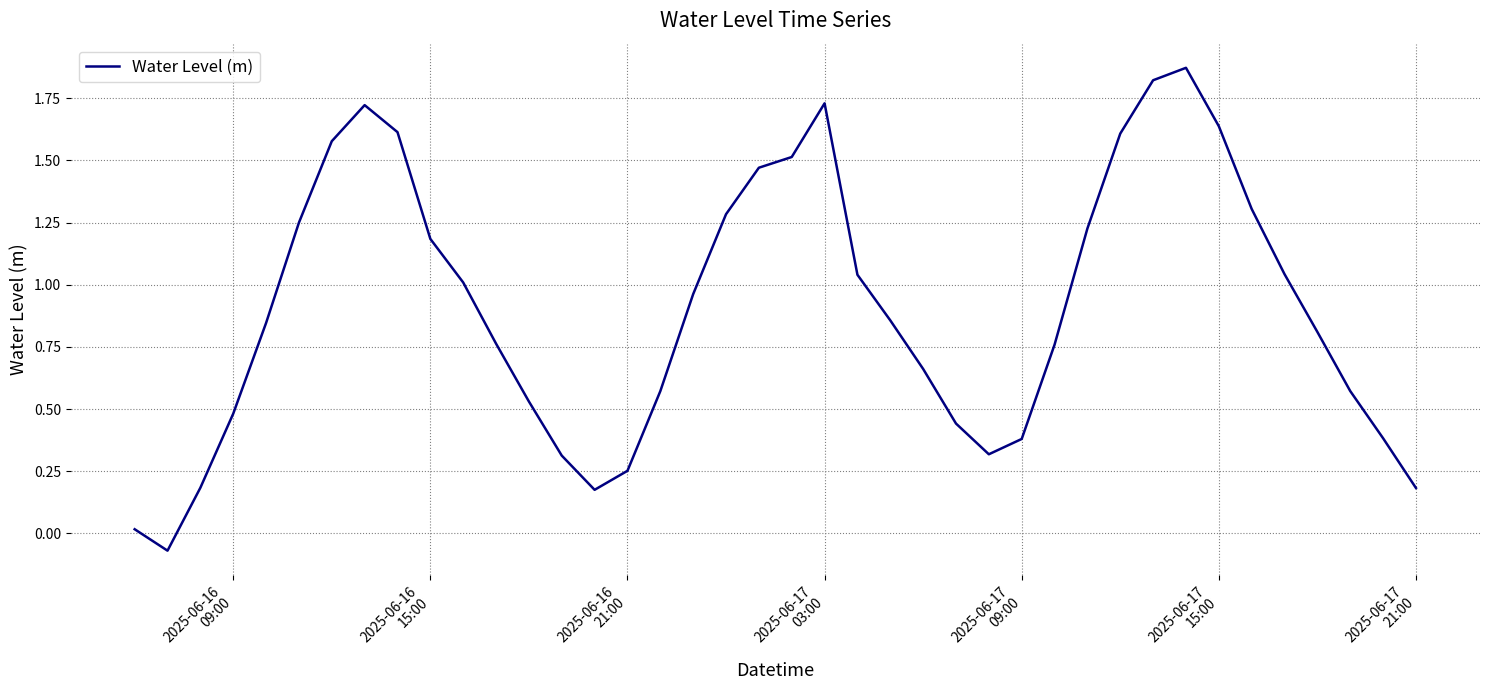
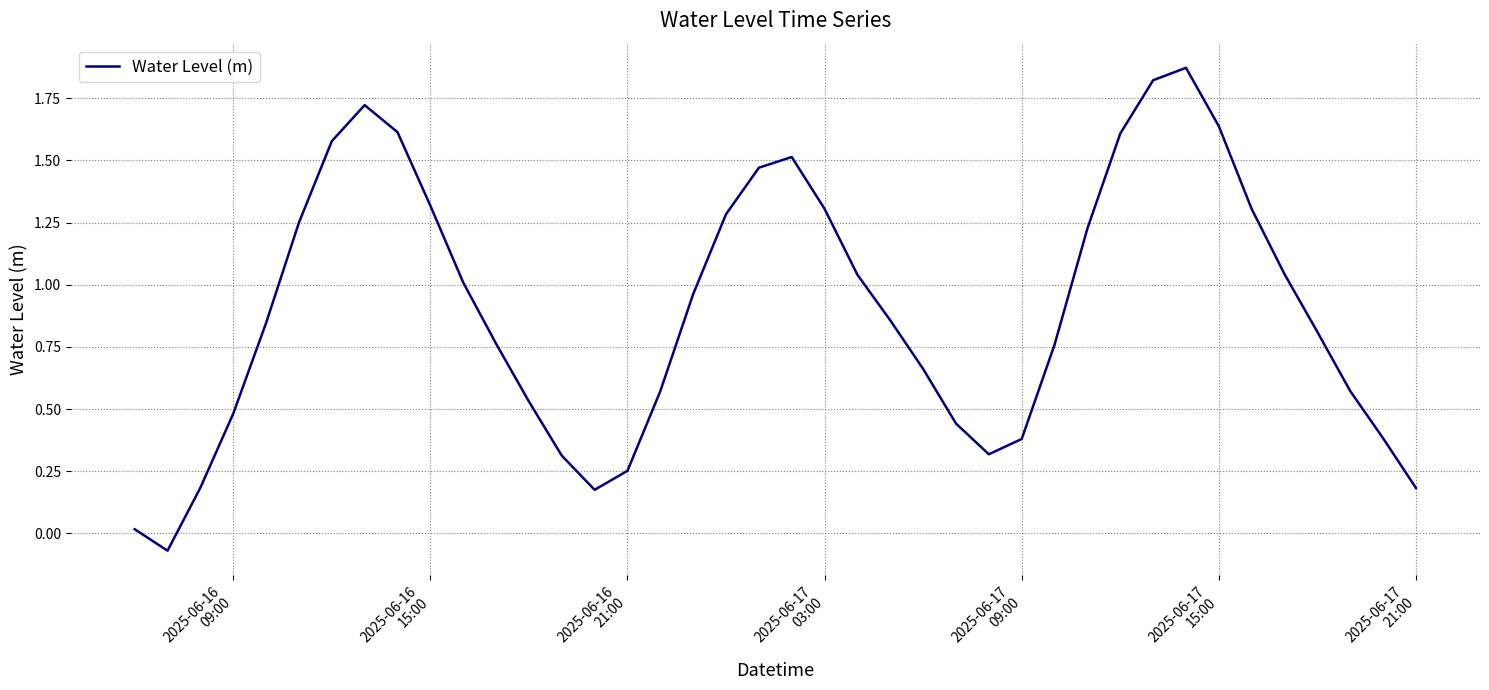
  {
    "2025-06-16 09:00": 0.48,
-   "2025-06-16 15:00": 1.18,
+   "2025-06-16 15:00": 1.32,
    "2025-06-16 21:00": 0.25,
-   "2025-06-17 03:00": 1.73,
+   "2025-06-17 03:00": 1.31,
    "2025-06-17 09:00": 0.38,
    "2025-06-17 15:00": 1.64,
    "2025-06-17 21:00": 0.18
  }
